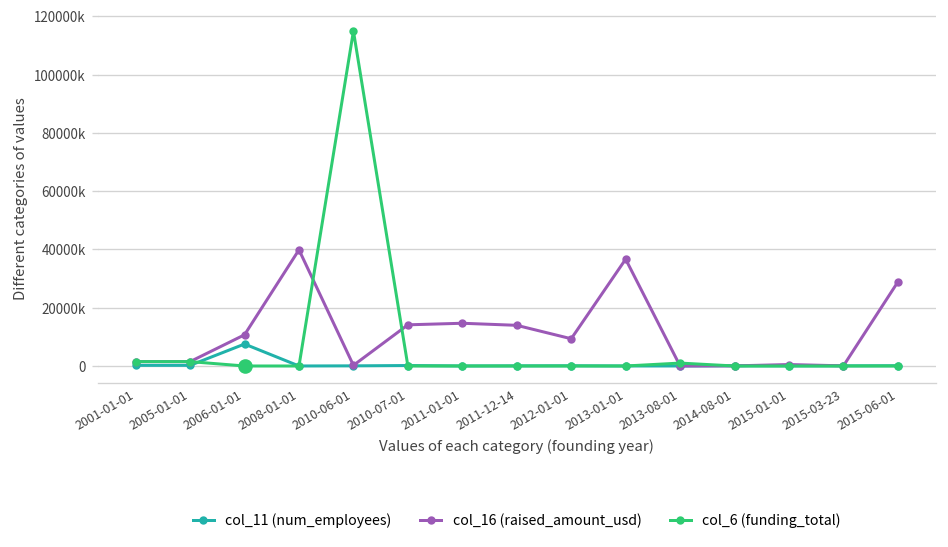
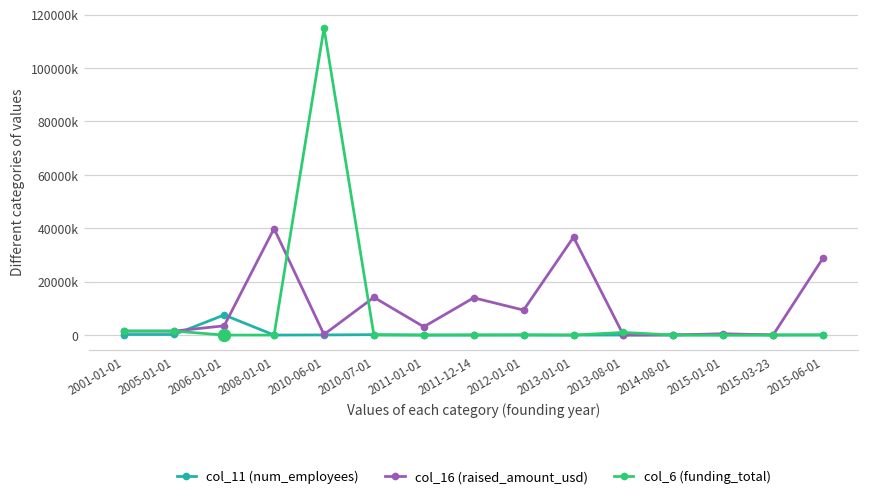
  {
    "col_11 (num_employees)": {
      "2001-01-01": 0,
      "2005-01-01": 0,
      "2006-01-01": 8000000
    },
    "col_16 (raised_amount_usd)": {
-     "2006-01-01": 11000000,
+     "2006-01-01": 3000000,
      "2008-01-01": 40000000,
      "2010-07-01": 14000000,
-     "2011-01-01": 15000000,
+     "2011-01-01": 3000000,
      "2011-12-14": 14000000,
      "2012-01-01": 9000000,
      "2013-01-01": 37000000,
      "2015-06-01": 29000000
    }
  }
